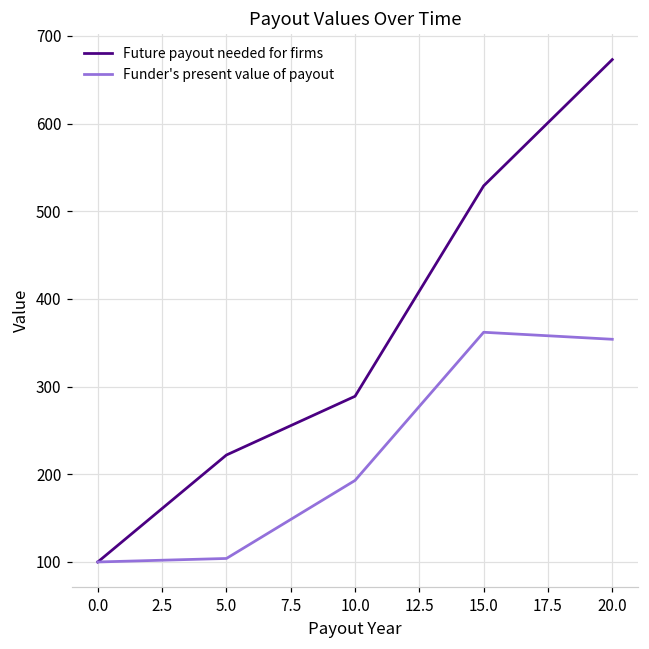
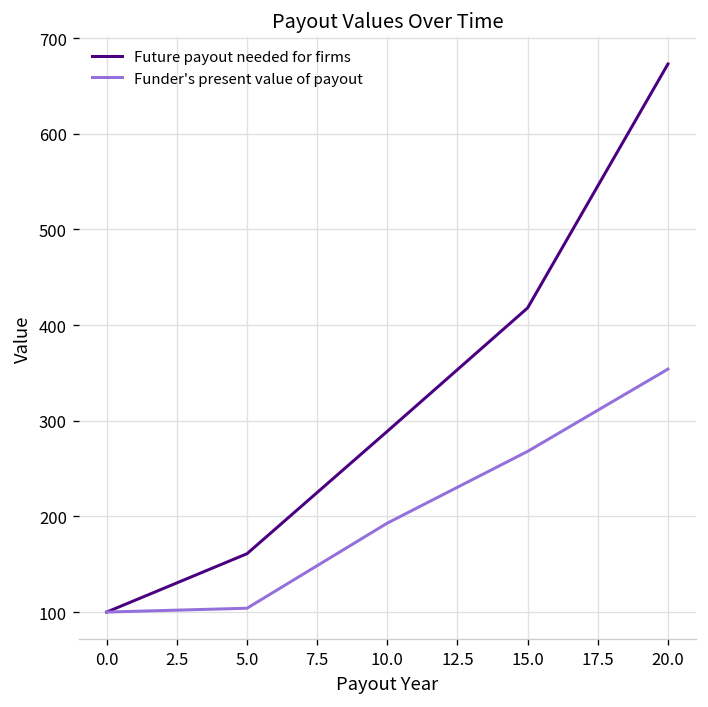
  {
    "Future payout needed for firms": {
-     "5.0": 220,
+     "5.0": 160,
      "10.0": 290,
-     "15.0": 530,
+     "15.0": 420,
      "20.0": 670
    },
    "Funder's present value of payout": {
      "5.0": 100,
      "10.0": 190,
-     "15.0": 360,
+     "15.0": 270,
      "20.0": 350
    }
  }
